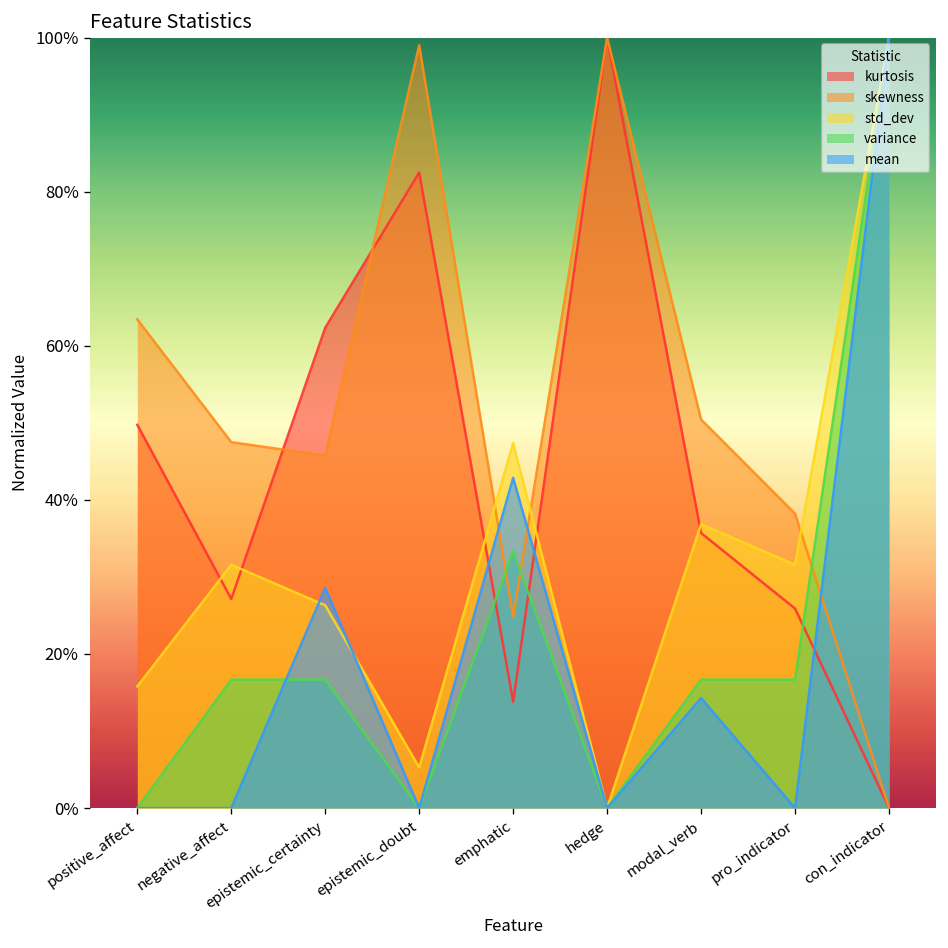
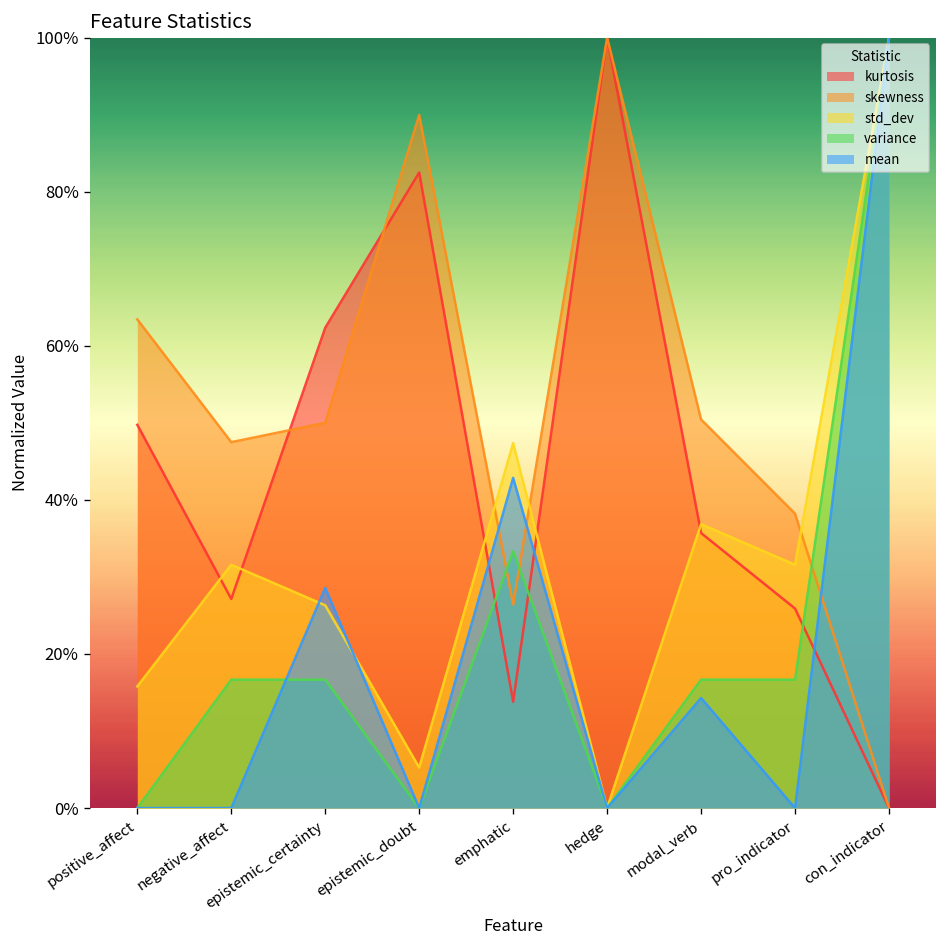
  {
    "kurtosis": {
      "positive_affect": "50%",
      "negative_affect": "27%",
      "epistemic_certainty": "62%",
      "epistemic_doubt": "82%",
      "emphatic": "14%",
      "modal_verb": "36%",
      "pro_indicator": "26%"
    },
    "skewness": {
      "positive_affect": "63%",
      "negative_affect": "47%",
-     "epistemic_certainty": "46%",
-     "epistemic_doubt": "99%",
-     "emphatic": "25%",
+     "epistemic_certainty": "50%",
+     "epistemic_doubt": "90%",
+     "emphatic": "26%",
      "modal_verb": "50%",
      "pro_indicator": "38%"
    },
    "std_dev": {
      "positive_affect": "16%",
      "negative_affect": "32%",
      "epistemic_certainty": "26%",
      "epistemic_doubt": "5%",
      "emphatic": "47%",
      "modal_verb": "37%",
      "pro_indicator": "32%"
    },
    "variance": {
      "negative_affect": "17%",
      "epistemic_certainty": "17%",
      "emphatic": "33%",
      "modal_verb": "17%",
      "pro_indicator": "17%"
    },
    "mean": {
      "negative_affect": "0%",
      "epistemic_certainty": "29%",
      "emphatic": "43%",
      "modal_verb": "14%",
      "pro_indicator": "0%"
    }
  }
